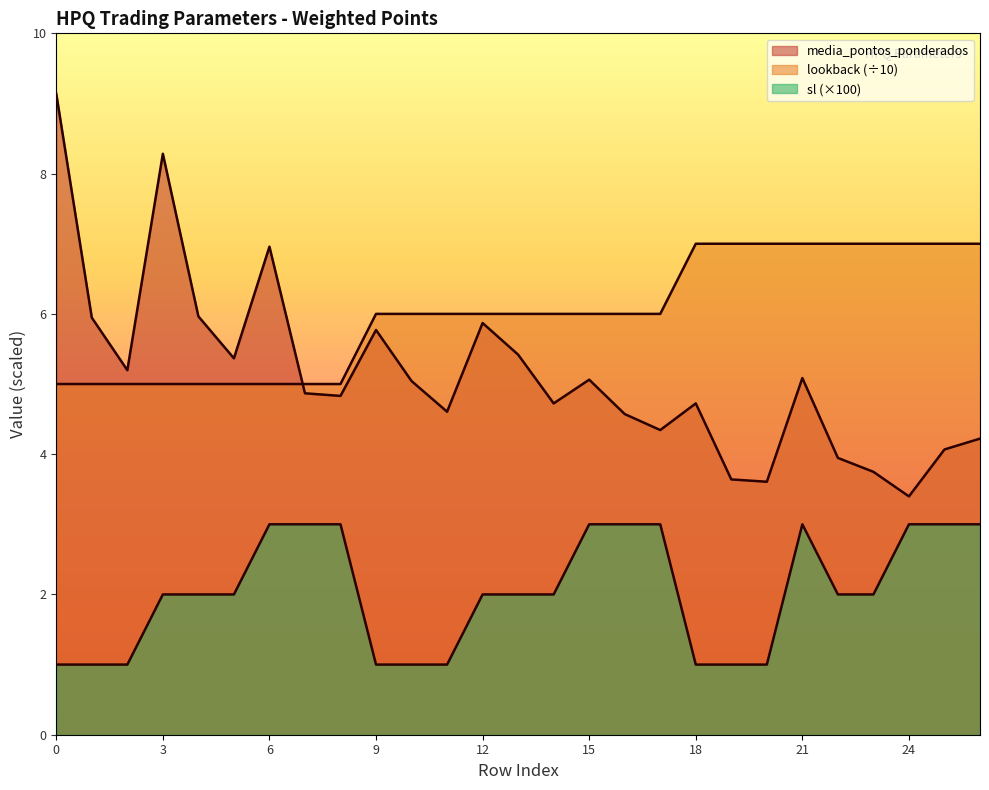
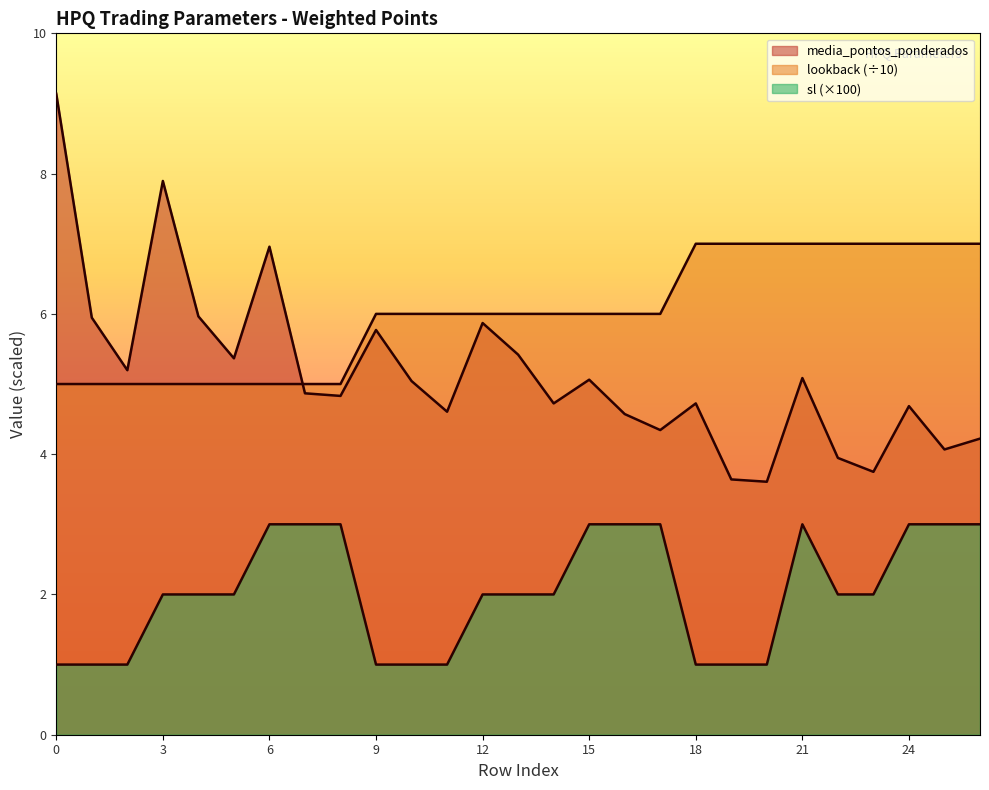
  {
    "media_pontos_ponderados": {
      "0": 9.1,
-     "3": 8.3,
+     "3": 7.9,
      "6": 7.0,
      "9": 5.8,
      "12": 5.9,
      "15": 5.1,
      "18": 4.7,
      "21": 5.1,
-     "24": 3.4
+     "24": 4.7
    },
    "lookback (÷10)": {
      "0": 5.0,
      "3": 5.0,
      "6": 5.0,
      "9": 6.0,
      "12": 6.0,
      "15": 6.0,
      "18": 7.0,
      "21": 7.0,
      "24": 7.0
    },
    "sl (×100)": {
      "0": 1.0,
      "3": 2.0,
      "6": 3.0,
      "9": 1.0,
      "12": 2.0,
      "15": 3.0,
      "18": 1.0,
      "21": 3.0,
      "24": 3.0
    }
  }
